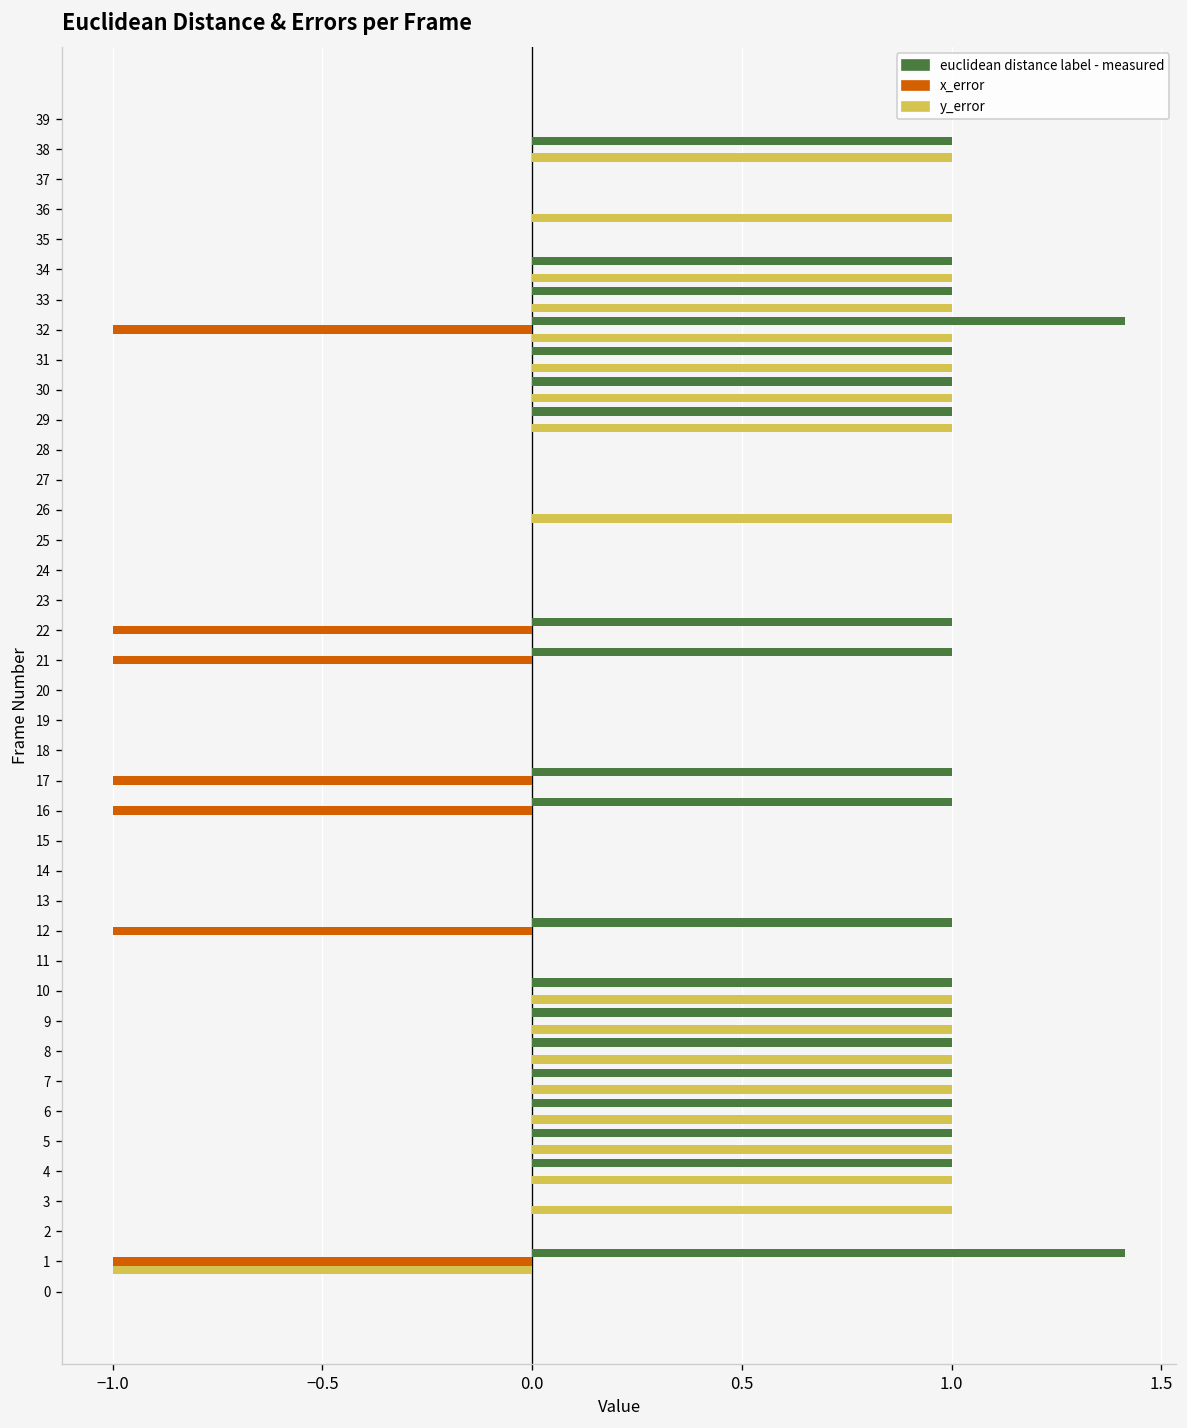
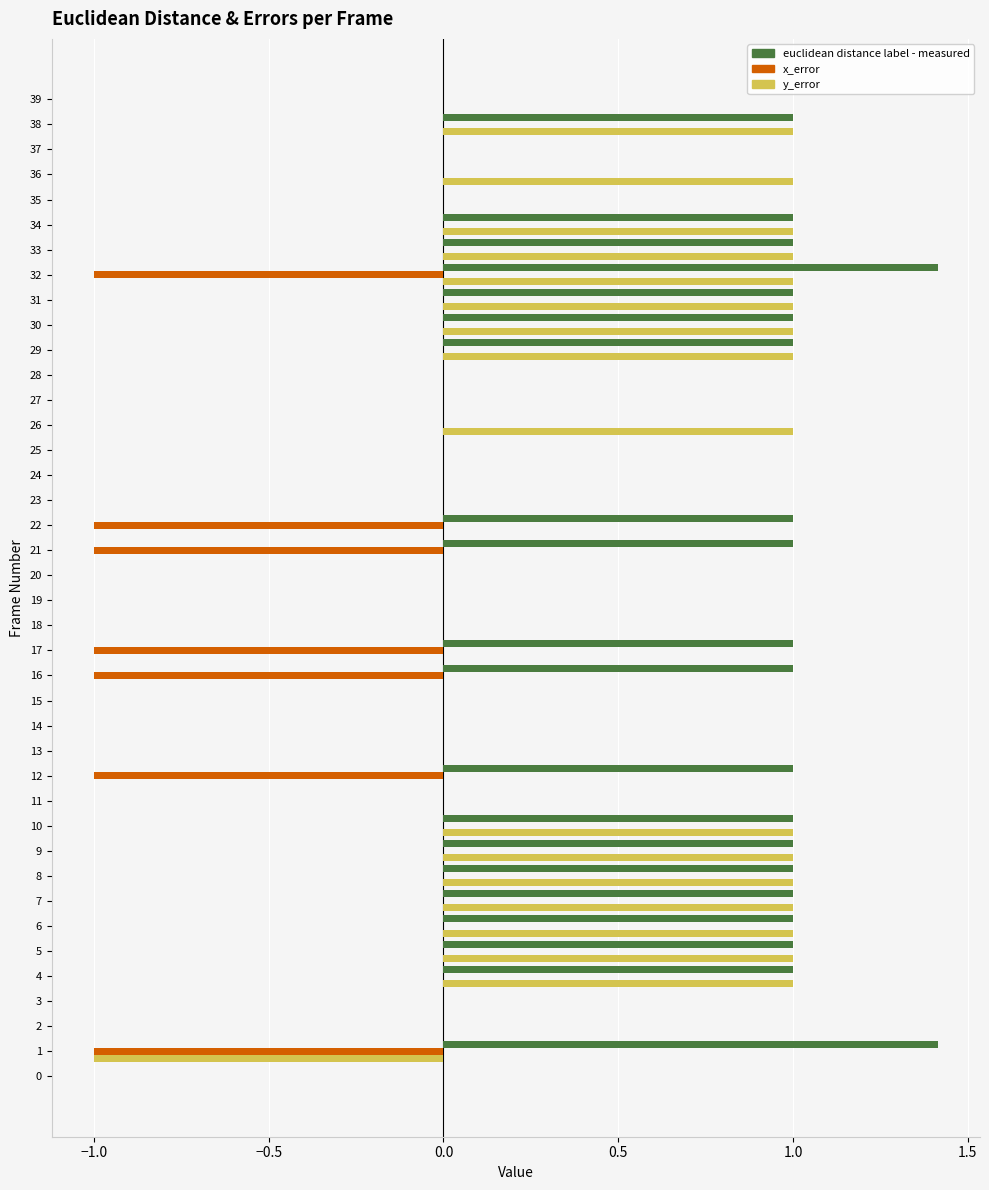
  {
    "euclidean distance label - measured": {
      "39": 0,
      "38": 1,
      "37": 0,
      "36": 0,
      "35": 0,
      "34": 1,
      "33": 1,
      "32": 1.41,
      "31": 1,
      "30": 1,
      "29": 1,
      "28": 0,
      "27": 0,
      "26": 0,
      "25": 0,
      "24": 0,
      "23": 0,
      "22": 1,
      "21": 1,
      "20": 0,
      "19": 0,
      "18": 0,
      "17": 1,
      "16": 1,
      "15": 0,
      "14": 0,
      "13": 0,
      "12": 1,
      "11": 0,
      "10": 1,
      "9": 1,
      "8": 1,
      "7": 1,
      "6": 1,
      "5": 1,
      "4": 1,
      "3": 0,
      "2": 0,
      "1": 1.41,
      "0": 0
    },
    "x_error": {
      "39": 0,
      "38": 0,
      "37": 0,
      "36": 0,
      "35": 0,
      "34": 0,
      "33": 0,
      "32": -1,
      "31": 0,
      "30": 0,
      "29": 0,
      "28": 0,
      "27": 0,
      "26": 0,
      "25": 0,
      "24": 0,
      "23": 0,
      "22": -1,
      "21": -1,
      "20": 0,
      "19": 0,
      "18": 0,
      "17": -1,
      "16": -1,
      "15": 0,
      "14": 0,
      "13": 0,
      "12": -1,
      "11": 0,
      "10": 0,
      "9": 0,
      "8": 0,
      "7": 0,
      "6": 0,
      "5": 0,
      "4": 0,
      "3": 0,
      "2": 0,
      "1": -1,
      "0": 0
    },
    "y_error": {
      "39": 0,
      "38": 1,
      "37": 0,
      "36": 1,
      "35": 0,
      "34": 1,
      "33": 1,
      "32": 1,
      "31": 1,
      "30": 1,
      "29": 1,
      "28": 0,
      "27": 0,
      "26": 1,
      "25": 0,
      "24": 0,
      "23": 0,
      "22": 0,
      "21": 0,
      "20": 0,
      "19": 0,
      "18": 0,
      "17": 0,
      "16": 0,
      "15": 0,
      "14": 0,
      "13": 0,
      "12": 0,
      "11": 0,
      "10": 1,
      "9": 1,
      "8": 1,
      "7": 1,
      "6": 1,
      "5": 1,
      "4": 1,
-     "3": 1,
+     "3": 0,
      "2": 0,
      "1": -1,
      "0": 0
    }
  }
